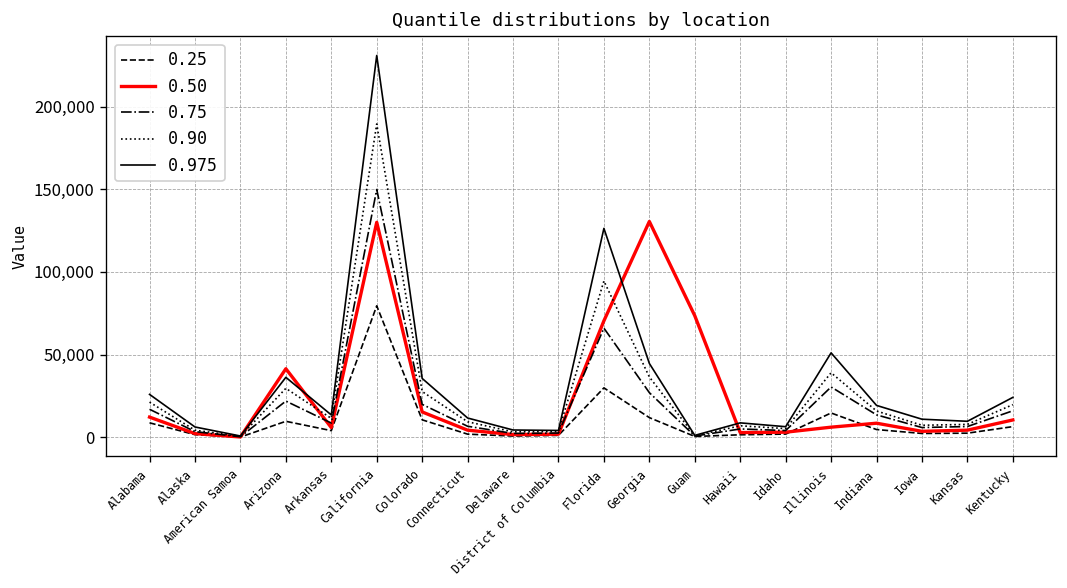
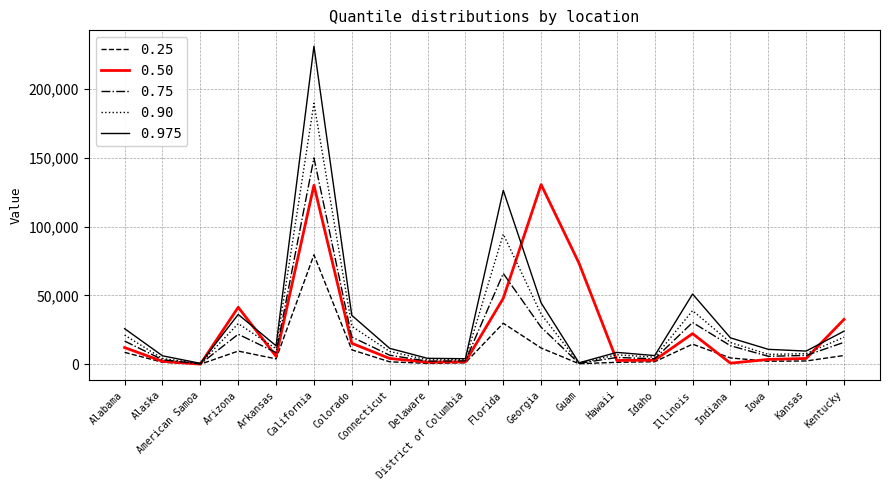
  {
    "0.50": {
      "Alabama": "12,000",
      "Arizona": "41,000",
      "Arkansas": "6,000",
      "California": "130,000",
      "Colorado": "15,000",
      "Connecticut": "4,000",
-     "Florida": "70,000",
+     "Florida": "48,000",
      "Georgia": "130,000",
      "Guam": "73,000",
-     "Illinois": "6,000",
-     "Indiana": "8,000",
-     "Kentucky": "10,000"
+     "Illinois": "22,000",
+     "Indiana": "1,000",
+     "Kentucky": "33,000"
    }
  }
